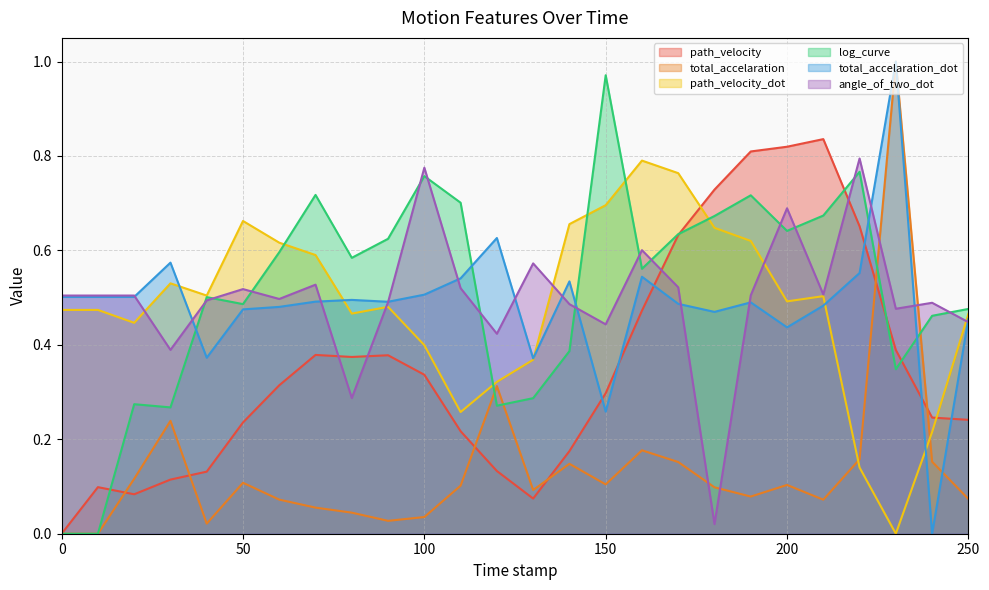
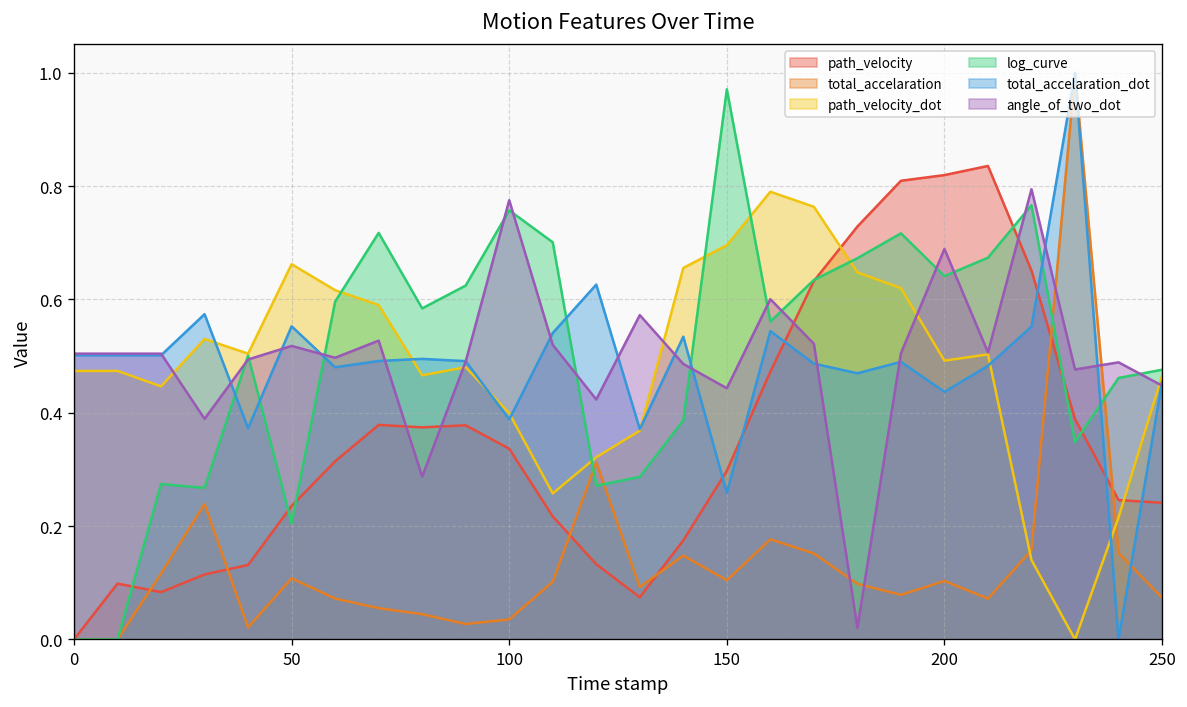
  {
    "log_curve": {
-     "50": 0.49,
+     "50": 0.20,
      "100": 0.76,
      "150": 0.97,
      "200": 0.64,
      "250": 0.48
    },
    "total_accelaration_dot": {
-     "50": 0.48,
-     "100": 0.51,
+     "50": 0.55,
+     "100": 0.39,
      "150": 0.26,
      "200": 0.44,
      "250": 0.45
    },
    "angle_of_two_dot": {
      "50": 0.52,
      "100": 0.78,
      "150": 0.44,
      "200": 0.69,
      "250": 0.45
    }
  }
